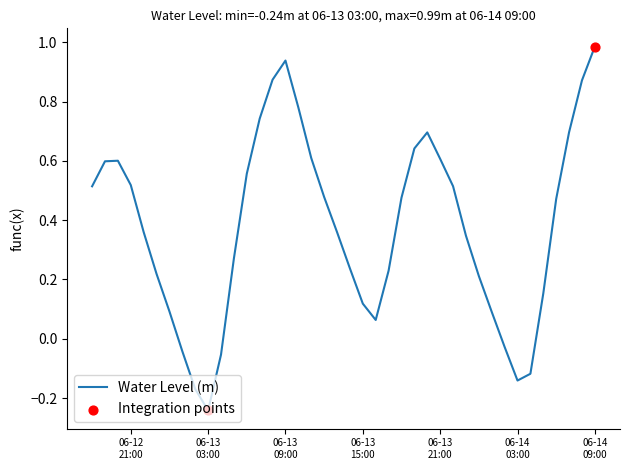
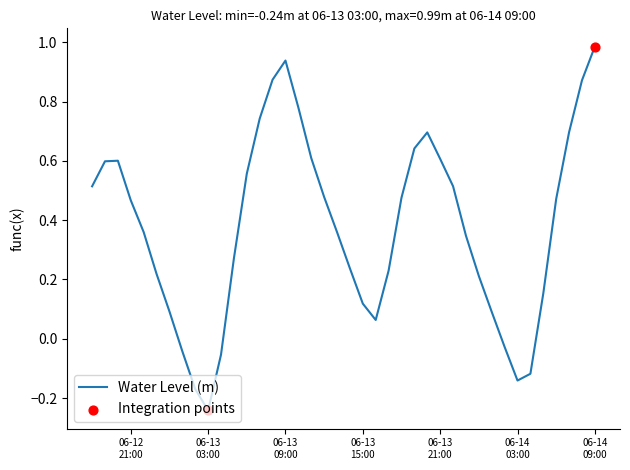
  {
    "Water Level (m)": {
-     "06-12 21:00": 0.52,
+     "06-12 21:00": 0.47,
      "06-13 09:00": 0.94,
      "06-13 15:00": 0.12,
      "06-13 21:00": 0.61,
      "06-14 03:00": -0.14
    }
  }
